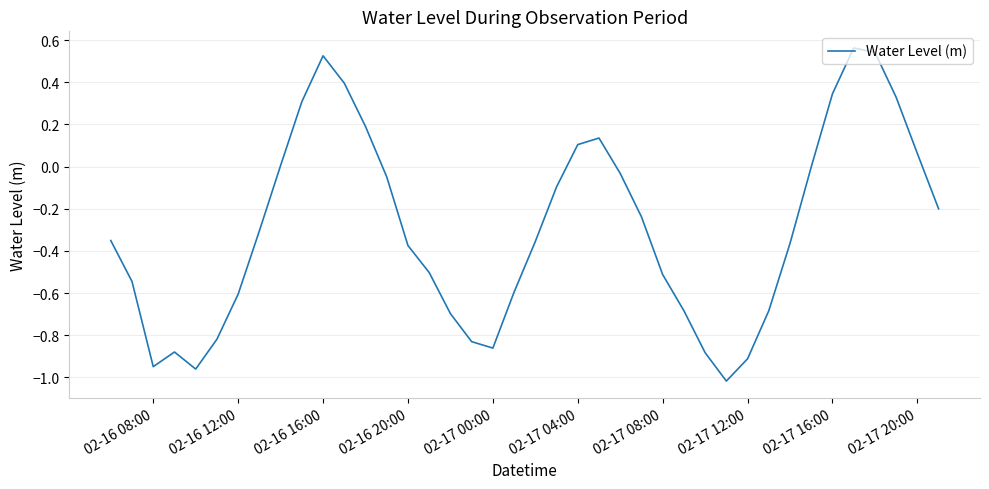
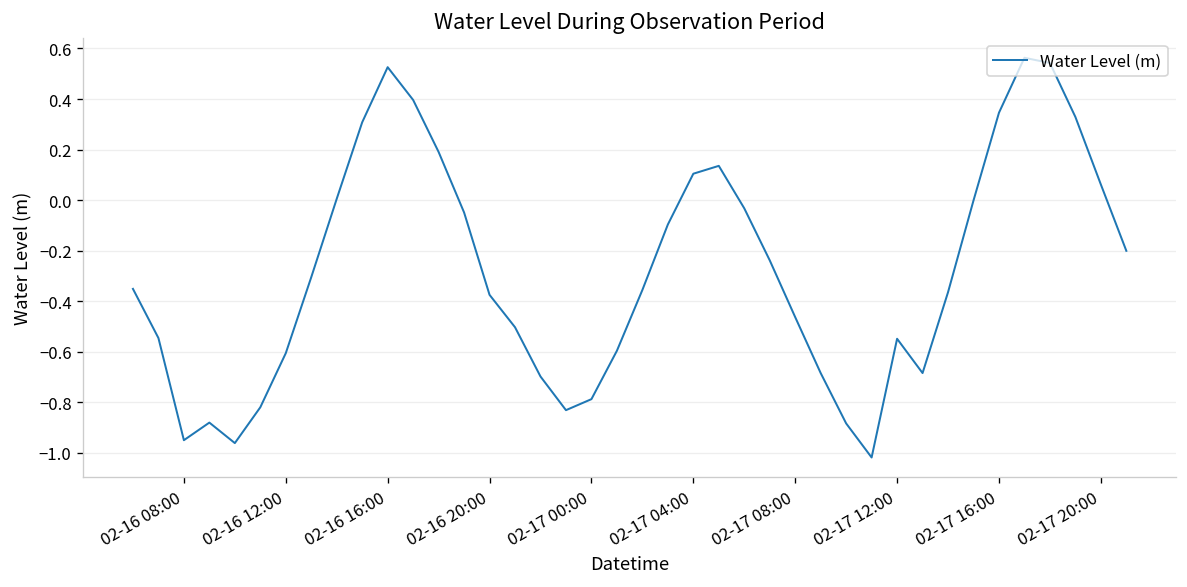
  {
    "02-16 08:00": -0.95,
    "02-16 12:00": -0.61,
    "02-16 16:00": 0.53,
    "02-16 20:00": -0.37,
-   "02-17 00:00": -0.86,
+   "02-17 00:00": -0.79,
    "02-17 04:00": 0.10,
-   "02-17 08:00": -0.51,
-   "02-17 12:00": -0.91,
+   "02-17 08:00": -0.46,
+   "02-17 12:00": -0.55,
    "02-17 16:00": 0.35,
    "02-17 20:00": 0.06
  }
